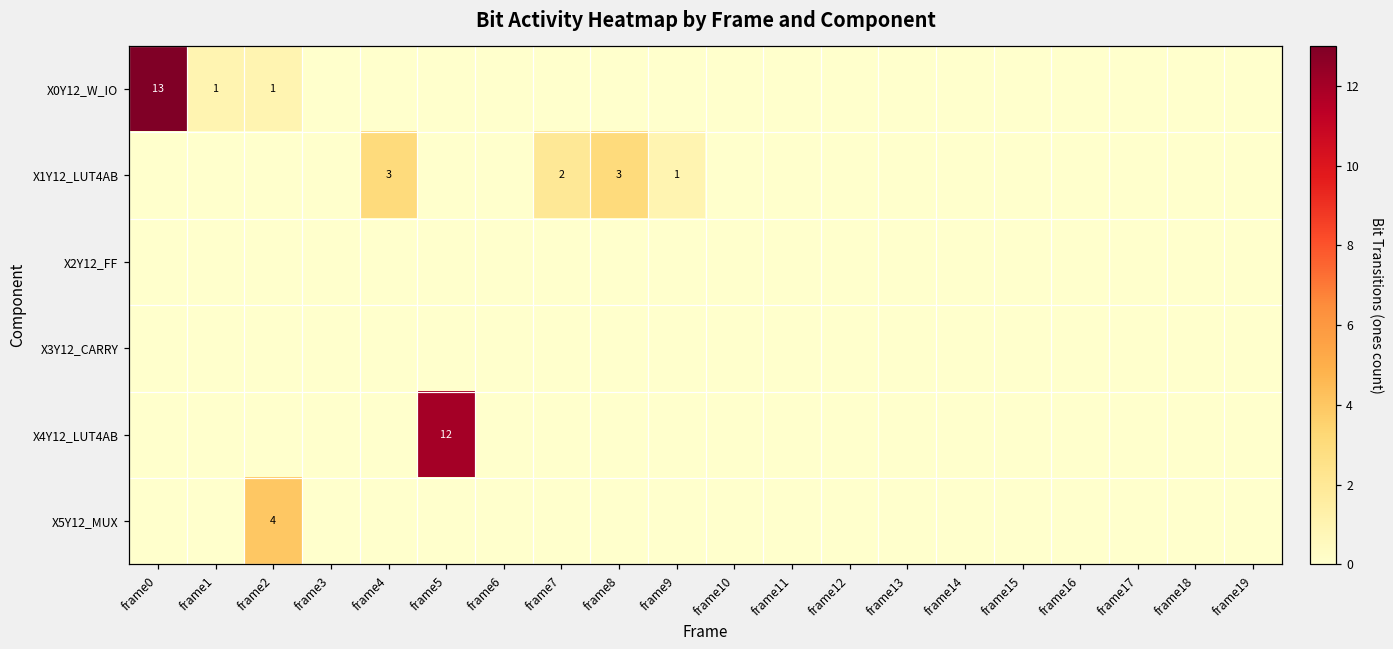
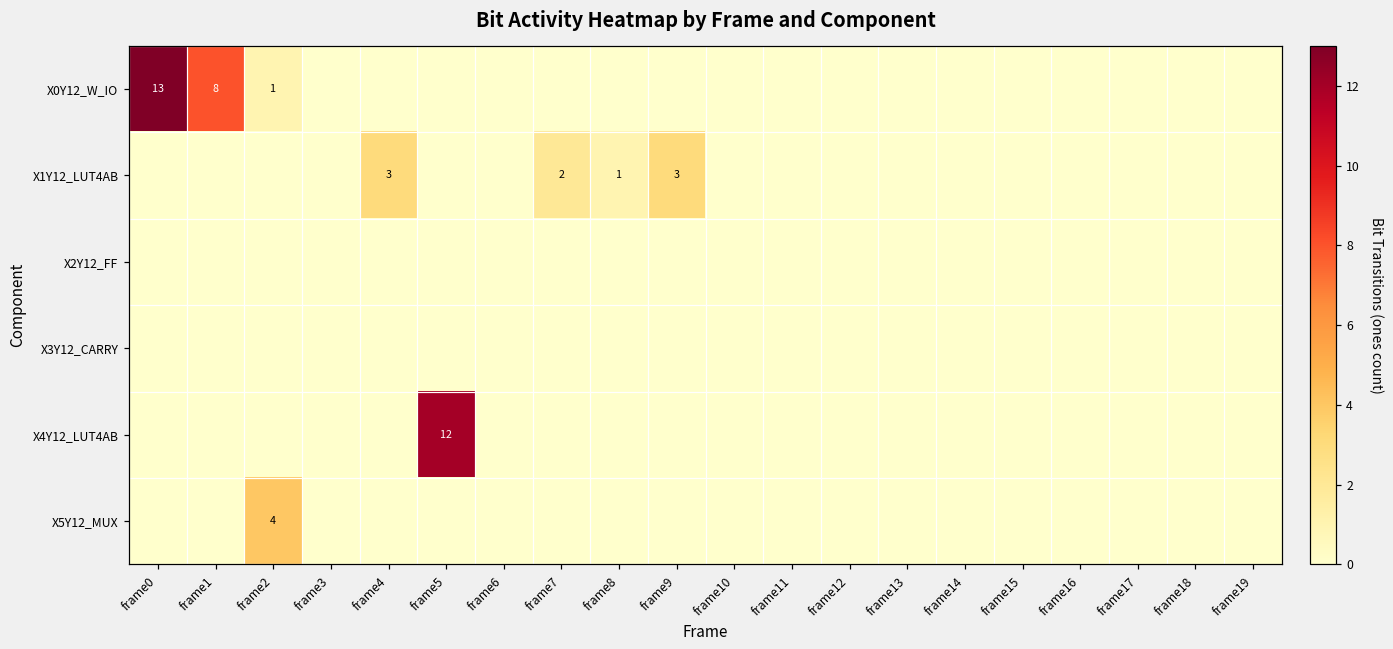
  {
    "X0Y12_W_IO": {
      "frame0": 13,
-     "frame1": 1,
+     "frame1": 8,
      "frame2": 1
    },
    "X1Y12_LUT4AB": {
      "frame4": 3,
      "frame7": 2,
-     "frame8": 3,
-     "frame9": 1
+     "frame8": 1,
+     "frame9": 3
    },
    "X4Y12_LUT4AB": {
      "frame5": 12
    },
    "X5Y12_MUX": {
      "frame2": 4
    }
  }
